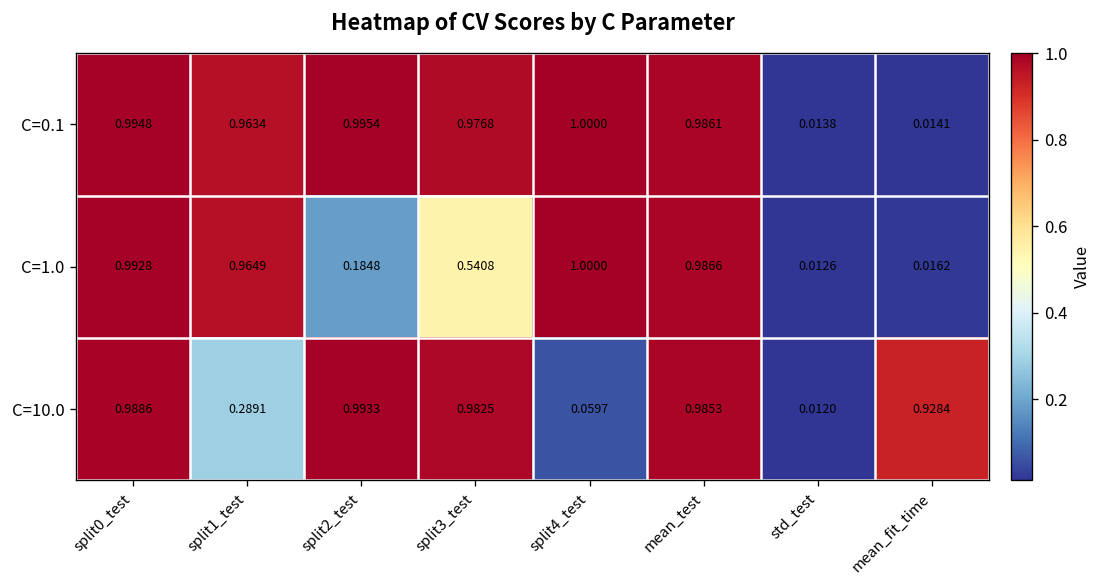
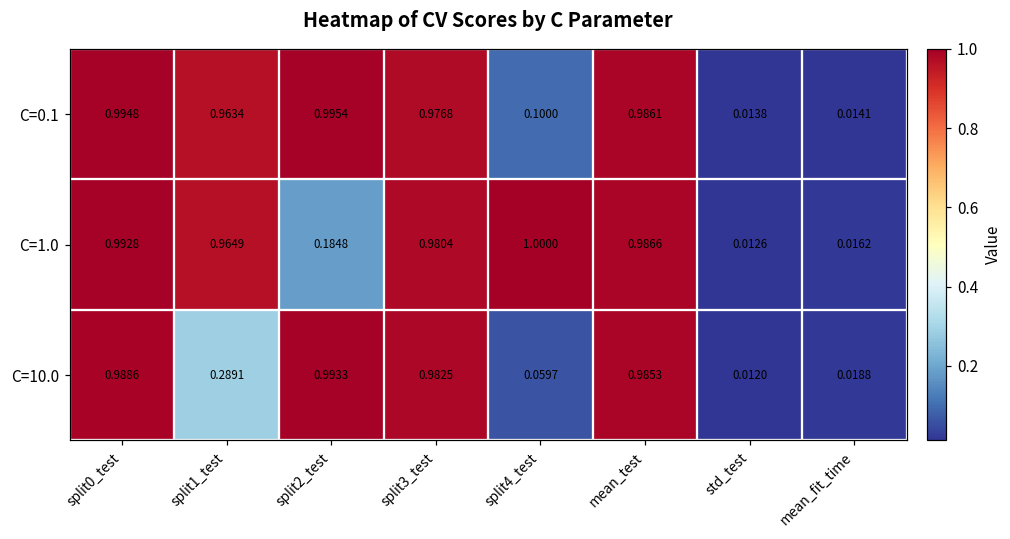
  {
    "C=0.1": {
      "split0_test": 0.9948,
      "split1_test": 0.9634,
      "split2_test": 0.9954,
      "split3_test": 0.9768,
-     "split4_test": 1.0000,
+     "split4_test": 0.1000,
      "mean_test": 0.9861,
      "std_test": 0.0138,
      "mean_fit_time": 0.0141
    },
    "C=1.0": {
      "split0_test": 0.9928,
      "split1_test": 0.9649,
      "split2_test": 0.1848,
-     "split3_test": 0.5408,
+     "split3_test": 0.9804,
      "split4_test": 1.0000,
      "mean_test": 0.9866,
      "std_test": 0.0126,
      "mean_fit_time": 0.0162
    },
    "C=10.0": {
      "split0_test": 0.9886,
      "split1_test": 0.2891,
      "split2_test": 0.9933,
      "split3_test": 0.9825,
      "split4_test": 0.0597,
      "mean_test": 0.9853,
      "std_test": 0.0120,
-     "mean_fit_time": 0.9284
+     "mean_fit_time": 0.0188
    }
  }
